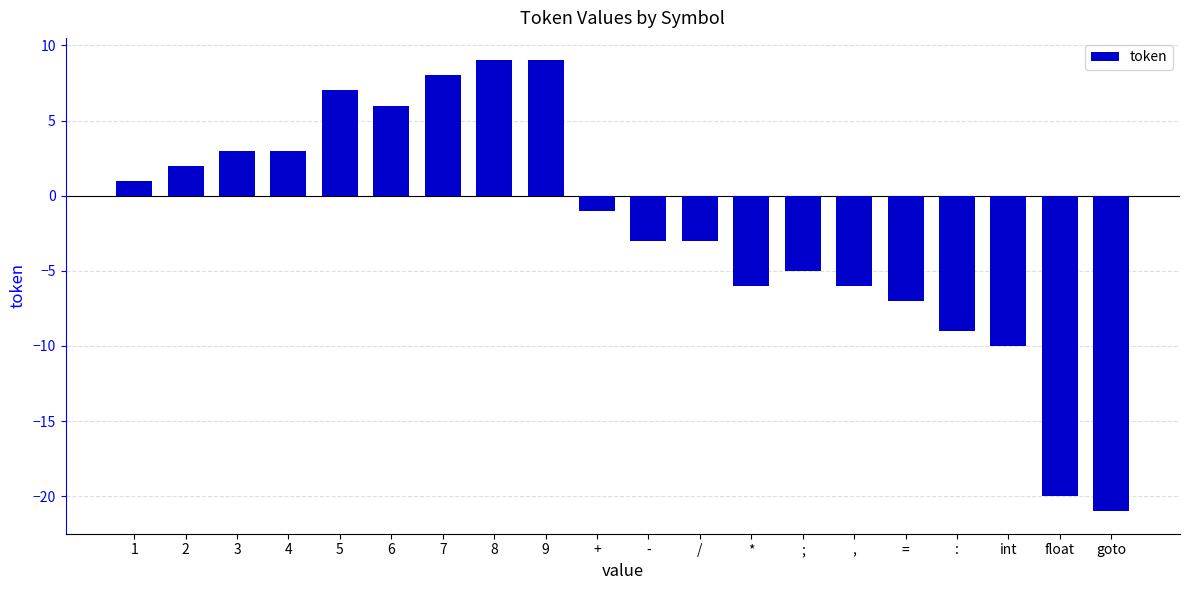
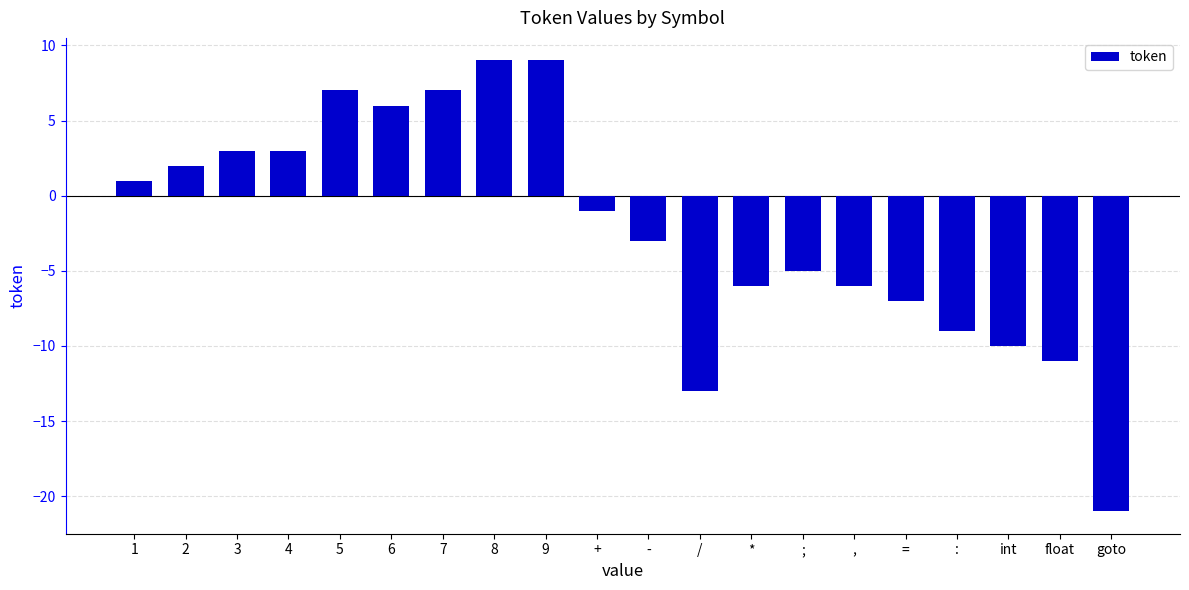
  {
    "1": 1,
    "2": 2,
    "3": 3,
    "4": 3,
    "5": 7,
    "6": 6,
-   "7": 8,
+   "7": 7,
    "8": 9,
    "9": 9,
    "+": -1,
    "-": -3,
-   "/": -3,
+   "/": -13,
    "*": -6,
    ";": -5,
    ",": -6,
    "=": -7,
    ":": -9,
    "int": -10,
-   "float": -20,
+   "float": -11,
    "goto": -21
  }
